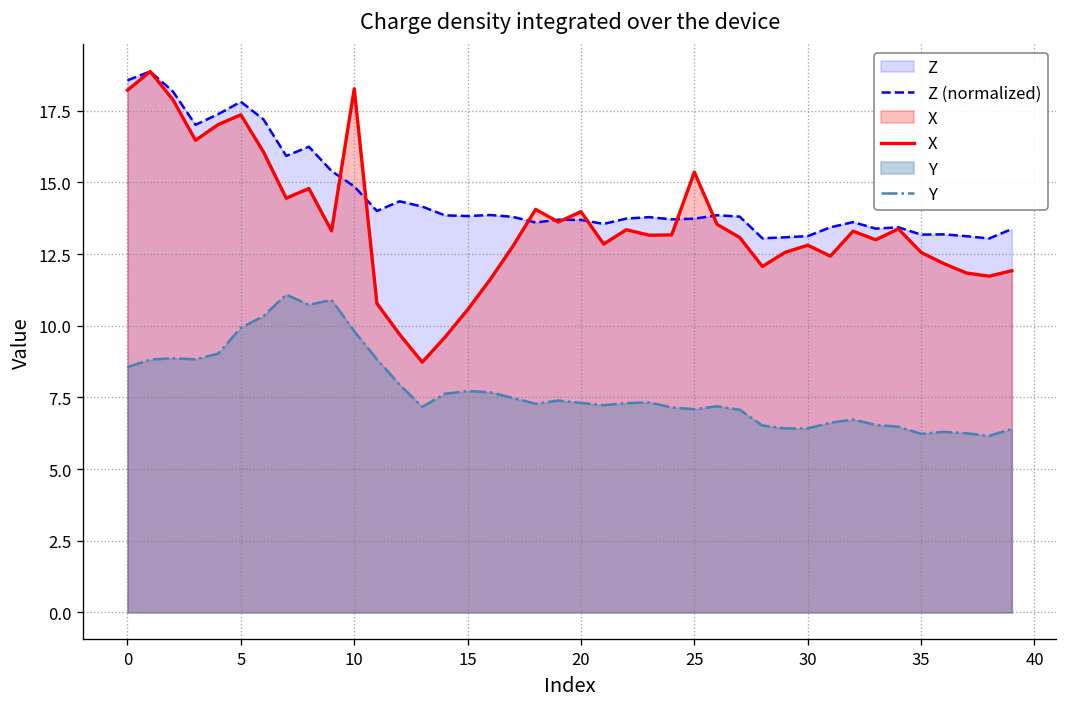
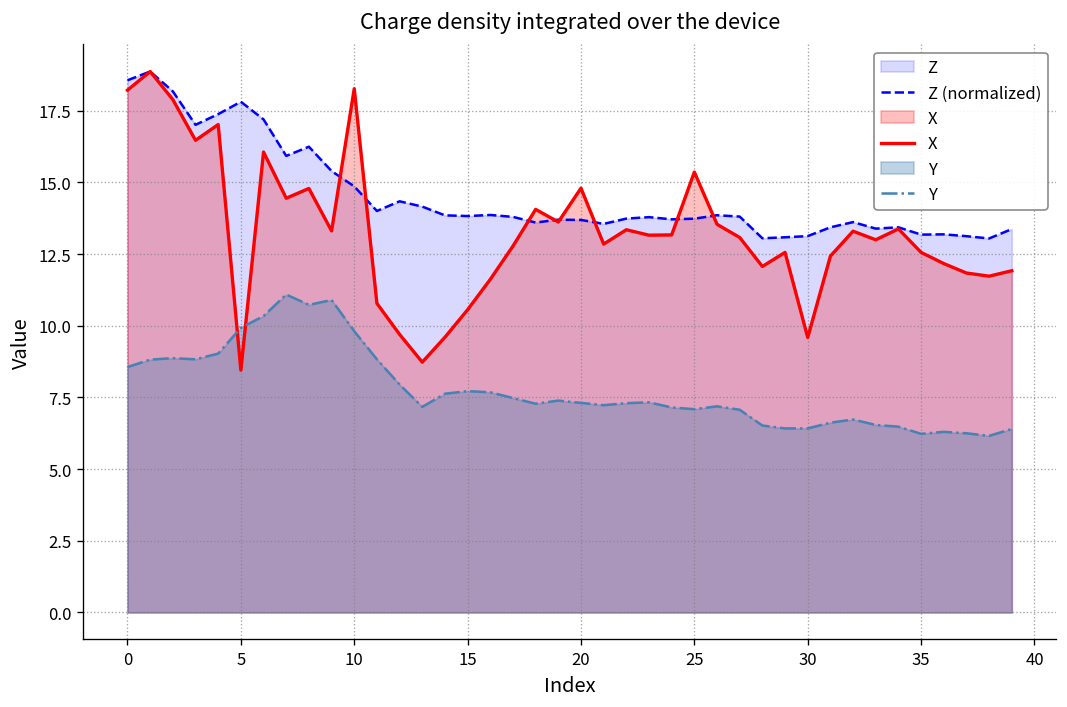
  {
    "X": {
      "0": 18.2,
-     "5": 17.4,
+     "5": 8.5,
      "10": 18.3,
      "15": 10.6,
-     "20": 14.0,
+     "20": 14.8,
      "25": 15.4,
-     "30": 12.8,
+     "30": 9.6,
      "35": 12.6
    }
  }
